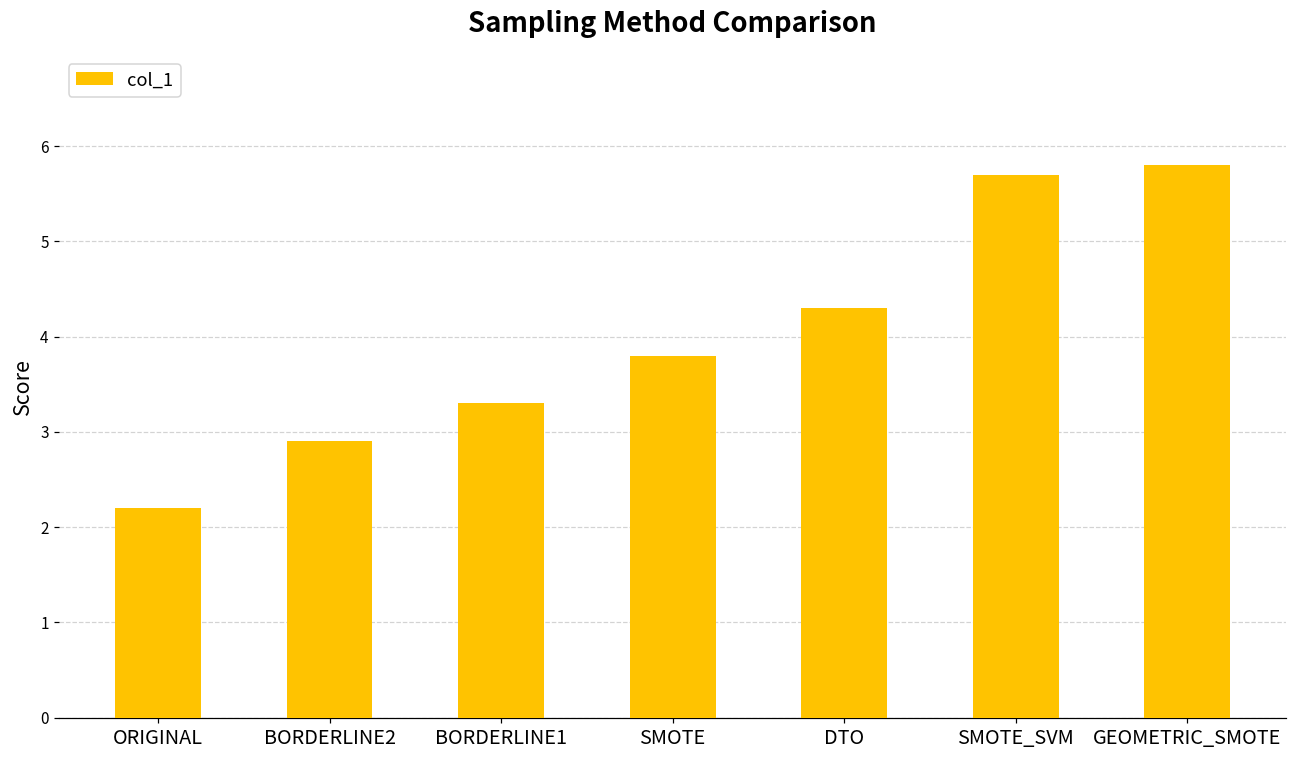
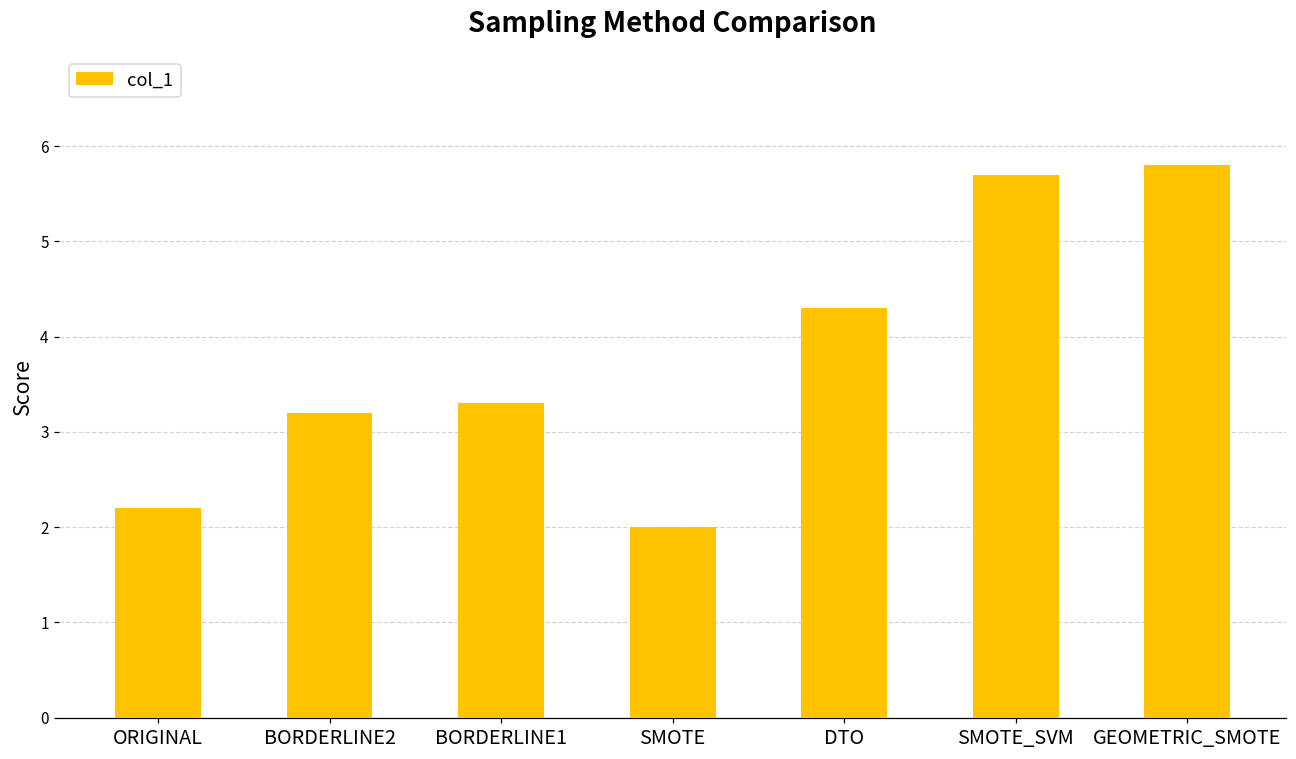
  {
    "ORIGINAL": 2.2,
-   "BORDERLINE2": 2.9,
+   "BORDERLINE2": 3.2,
    "BORDERLINE1": 3.3,
-   "SMOTE": 3.8,
+   "SMOTE": 2.0,
    "DTO": 4.3,
    "SMOTE_SVM": 5.7,
    "GEOMETRIC_SMOTE": 5.8
  }
